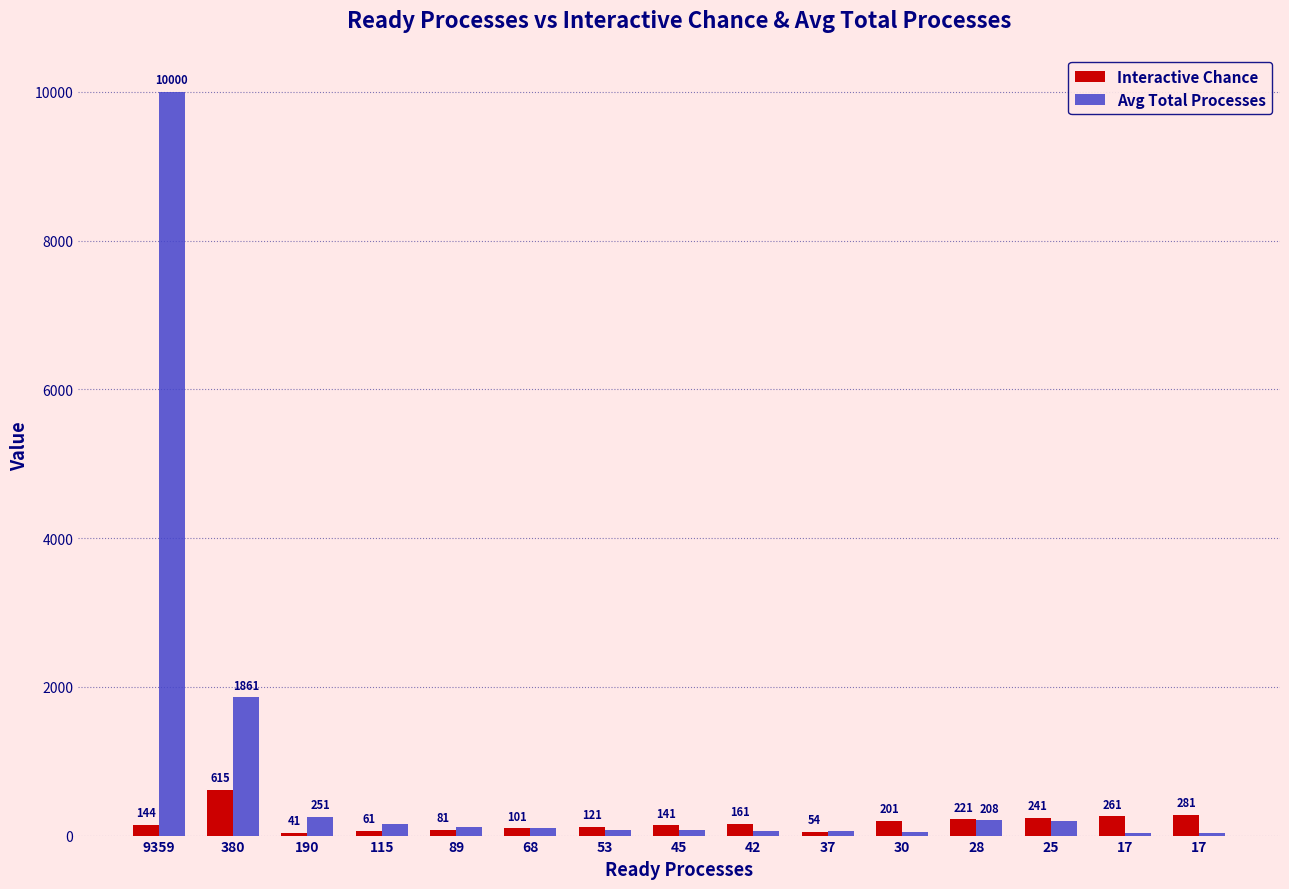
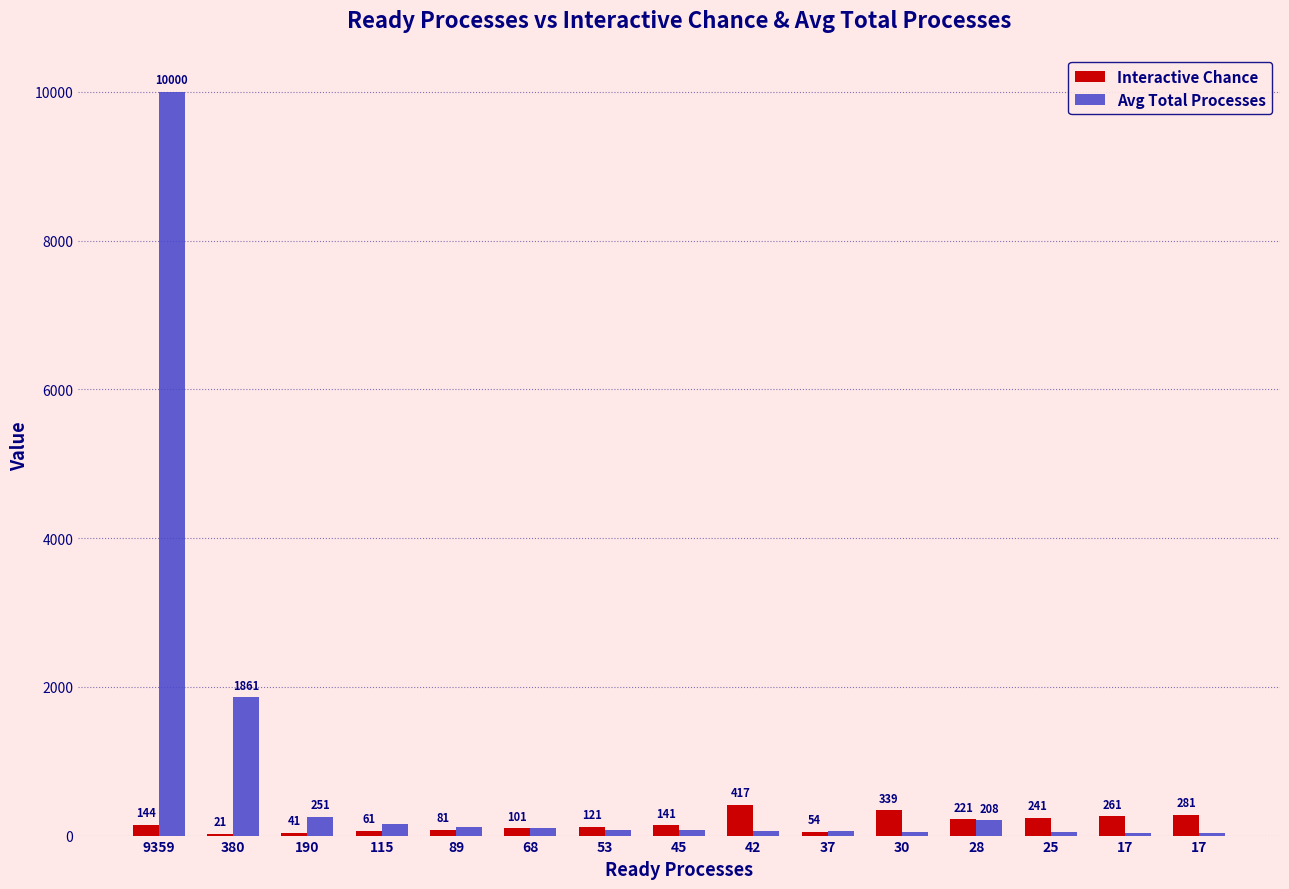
  {
    "Interactive Chance": {
      "9359": 144,
-     "380": 615,
+     "380": 21,
      "190": 41,
      "115": 61,
      "89": 81,
      "68": 101,
      "53": 121,
      "45": 141,
-     "42": 161,
+     "42": 417,
      "37": 54,
-     "30": 201,
+     "30": 339,
      "28": 221,
      "25": 241
    },
    "Avg Total Processes": {
      "115": 200,
      "89": 100,
      "68": 100,
      "53": 100,
      "45": 100,
      "42": 100,
      "37": 100,
      "30": 100,
-     "25": 200
+     "25": 0
    }
  }
